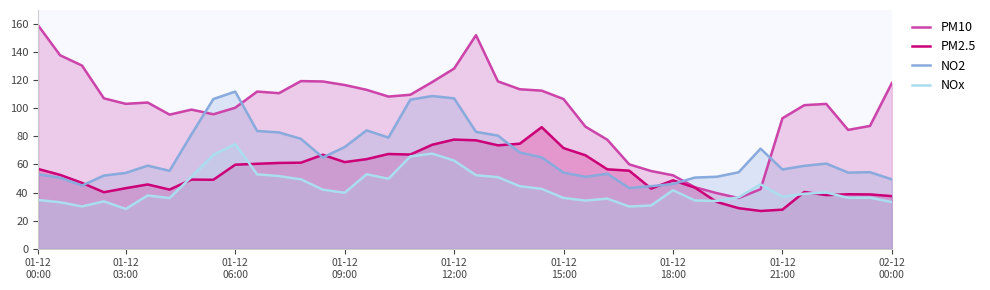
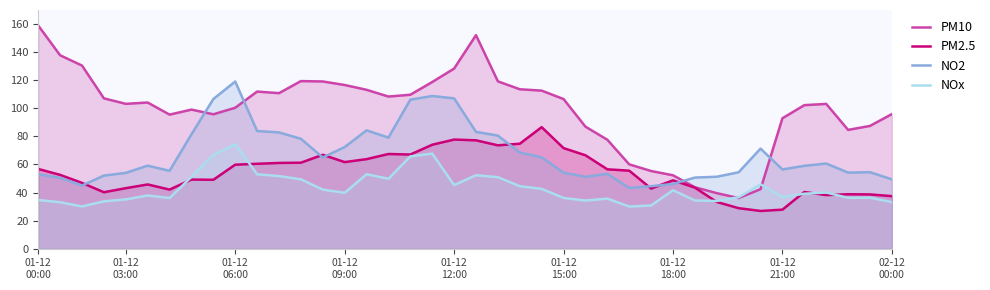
  {
    "PM10": {
      "01-12 00:00": 159,
      "01-12 03:00": 103,
      "01-12 06:00": 100,
      "01-12 09:00": 117,
      "01-12 12:00": 128,
      "01-12 15:00": 107,
      "01-12 18:00": 52,
      "01-12 21:00": 93,
-     "02-12 00:00": 118
+     "02-12 00:00": 96
    },
    "PM2.5": {
      "01-12 00:00": 57,
      "01-12 03:00": 43,
      "01-12 06:00": 60,
      "01-12 09:00": 62,
      "01-12 12:00": 78,
      "01-12 15:00": 72,
      "01-12 18:00": 49,
      "01-12 21:00": 28,
      "02-12 00:00": 37
    },
    "NO2": {
      "01-12 00:00": 53,
      "01-12 03:00": 54,
-     "01-12 06:00": 112,
+     "01-12 06:00": 119,
      "01-12 09:00": 72,
      "01-12 12:00": 107,
      "01-12 15:00": 54,
      "01-12 18:00": 46,
      "01-12 21:00": 56,
      "02-12 00:00": 49
    },
    "NOx": {
      "01-12 00:00": 35,
-     "01-12 03:00": 28,
+     "01-12 03:00": 35,
      "01-12 06:00": 74,
      "01-12 09:00": 40,
-     "01-12 12:00": 63,
+     "01-12 12:00": 45,
      "01-12 15:00": 36,
      "01-12 18:00": 42,
      "01-12 21:00": 37,
      "02-12 00:00": 33
    }
  }
